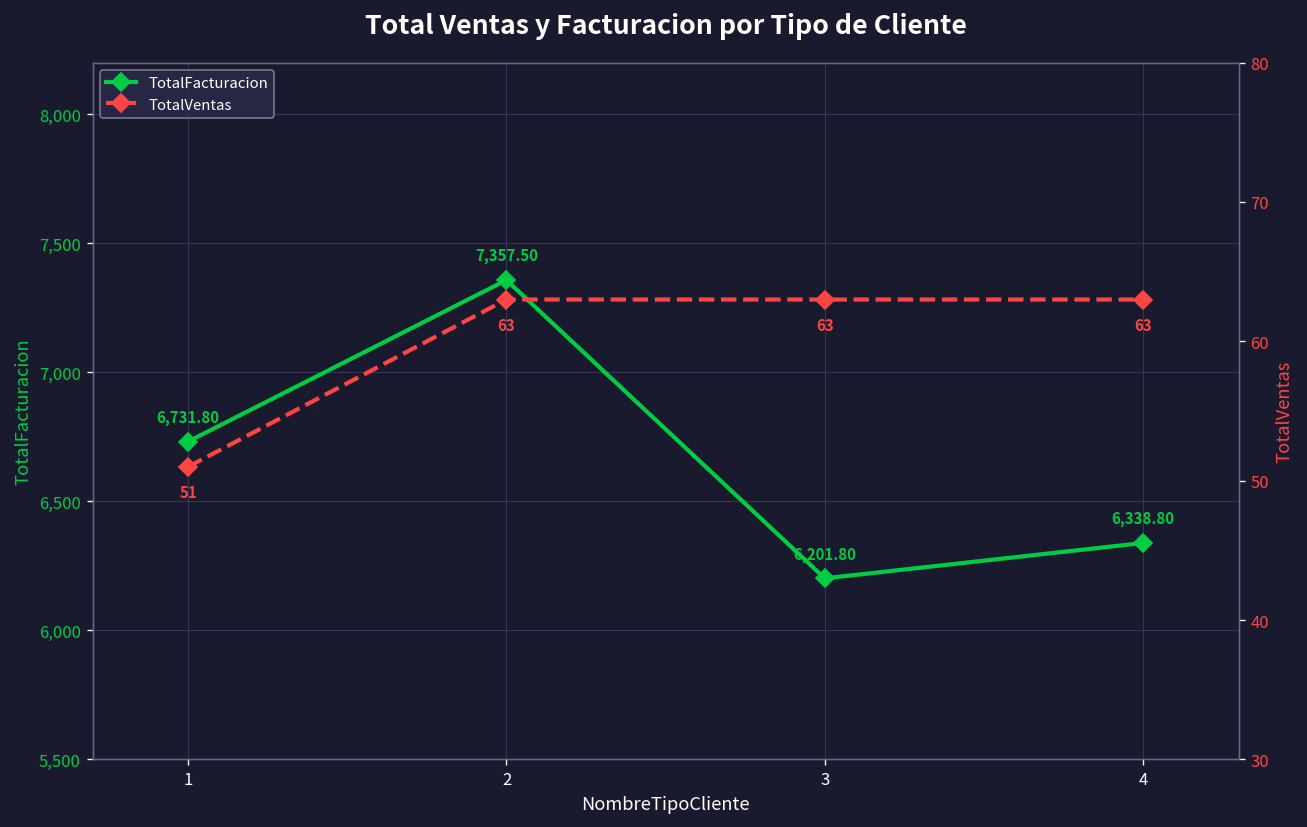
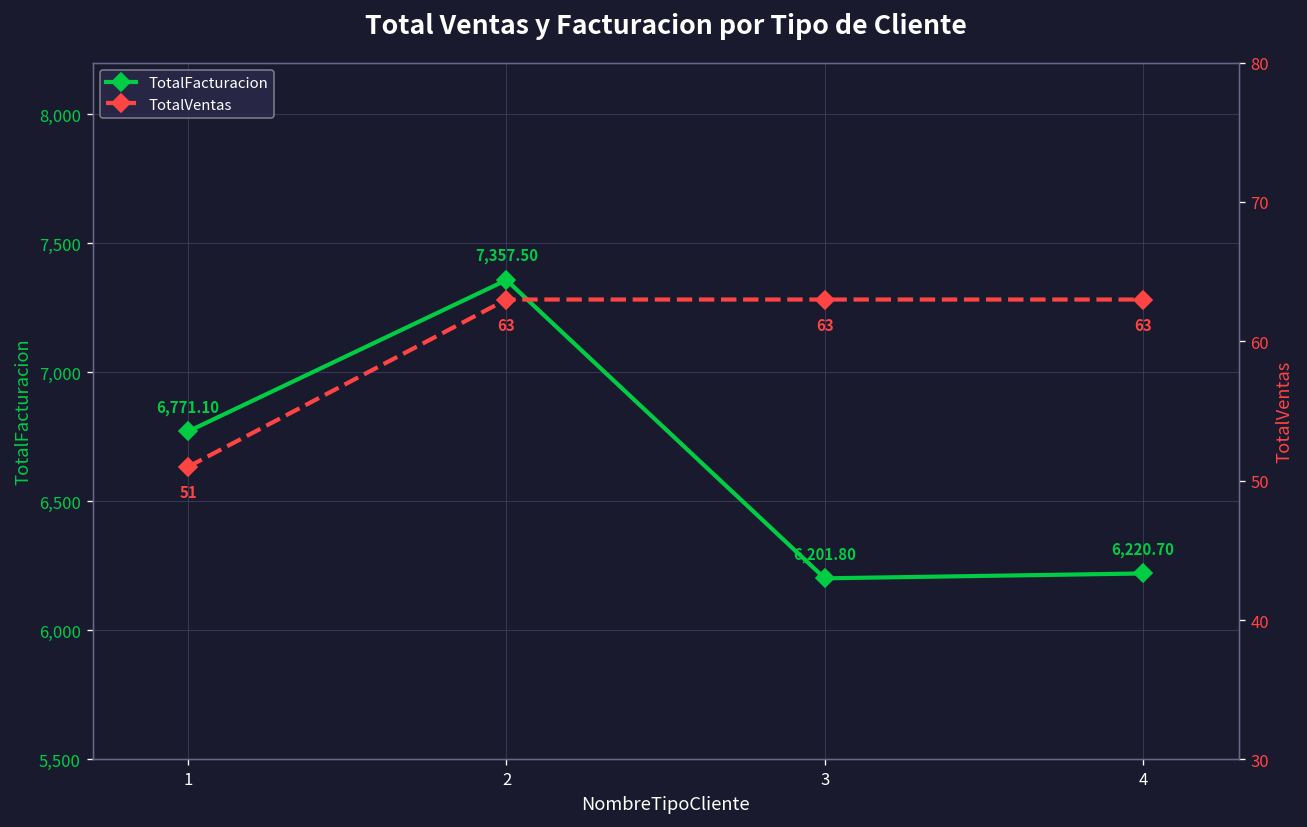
  {
    "TotalFacturacion": {
-     "1": "6,731.80",
+     "1": "6,771.10",
      "2": "7,357.50",
      "3": "6,201.80",
-     "4": "6,338.80"
+     "4": "6,220.70"
    },
    "TotalVentas": {
      "1": "51",
      "2": "63",
      "3": "63",
      "4": "63"
    }
  }
